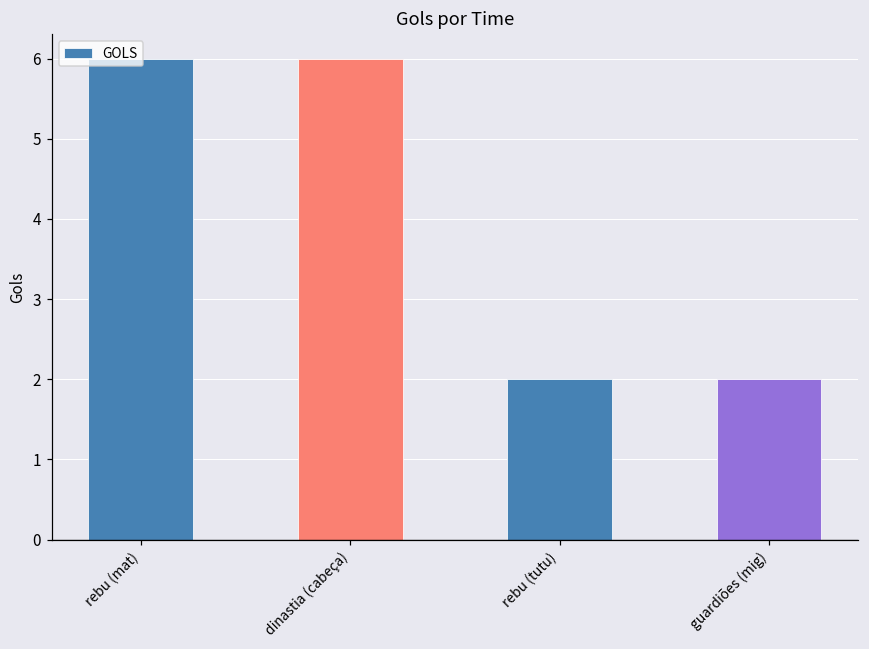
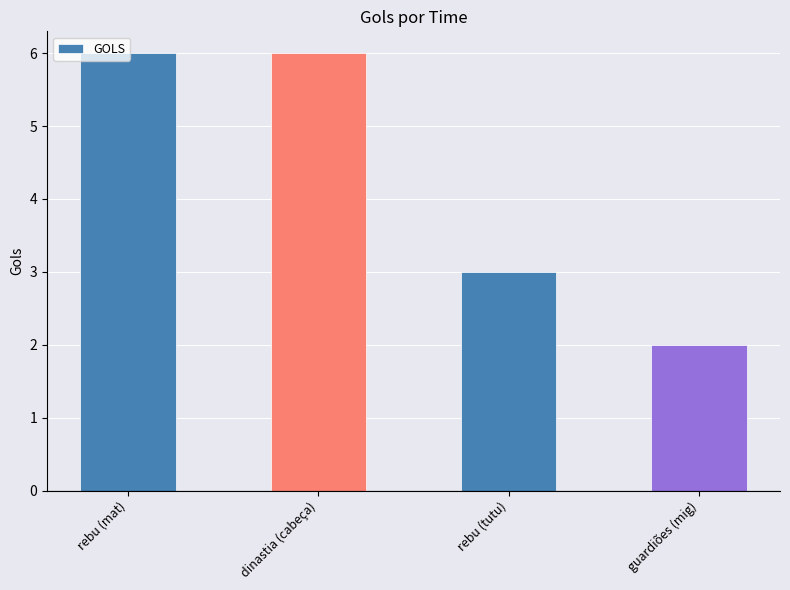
  {
    "dinastia (cabeça)": 6,
-   "rebu (tutu)": 2,
+   "rebu (tutu)": 3,
    "guardiões (mig)": 2
  }
